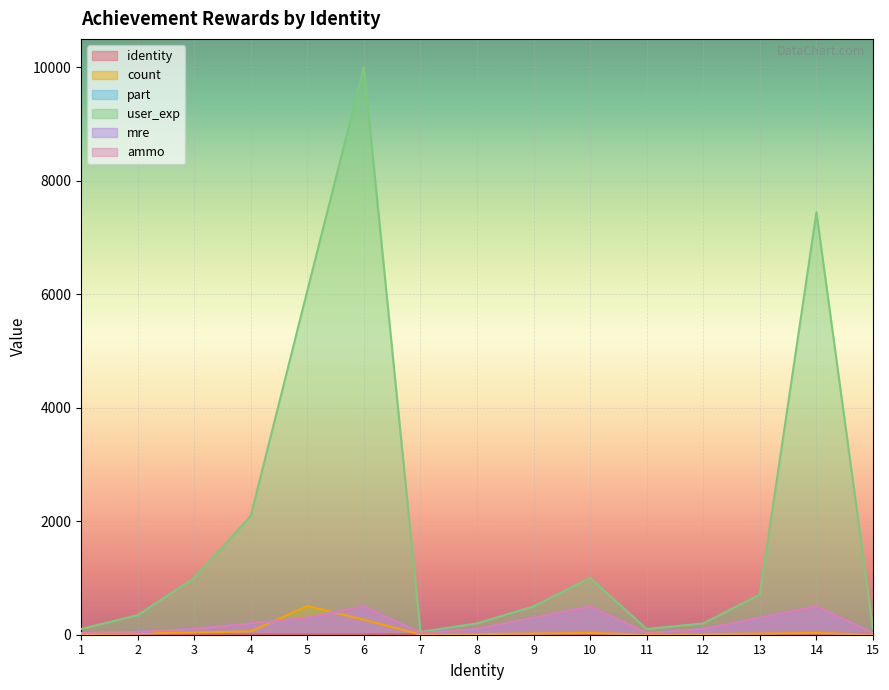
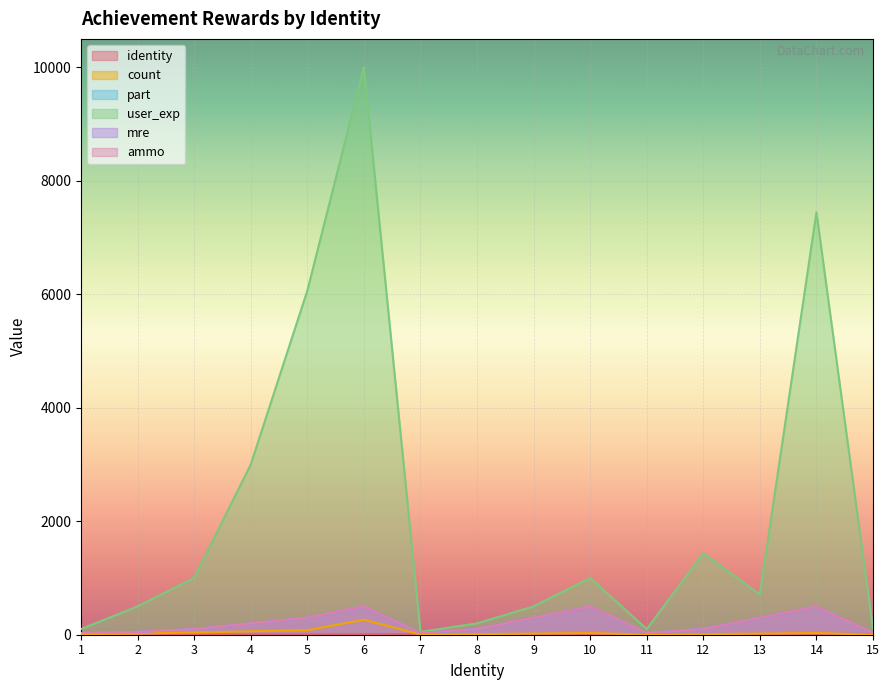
  {
    "count": {
      "4": 100,
-     "5": 500,
+     "5": 100,
      "6": 300
    },
    "user_exp": {
      "1": 100,
-     "2": 300,
+     "2": 500,
      "3": 1000,
-     "4": 2100,
+     "4": 3000,
      "5": 6100,
      "6": 10000,
      "8": 200,
      "9": 500,
      "10": 1000,
      "11": 100,
-     "12": 200,
+     "12": 1400,
      "13": 700,
      "14": 7400,
      "15": 100
    }
  }
